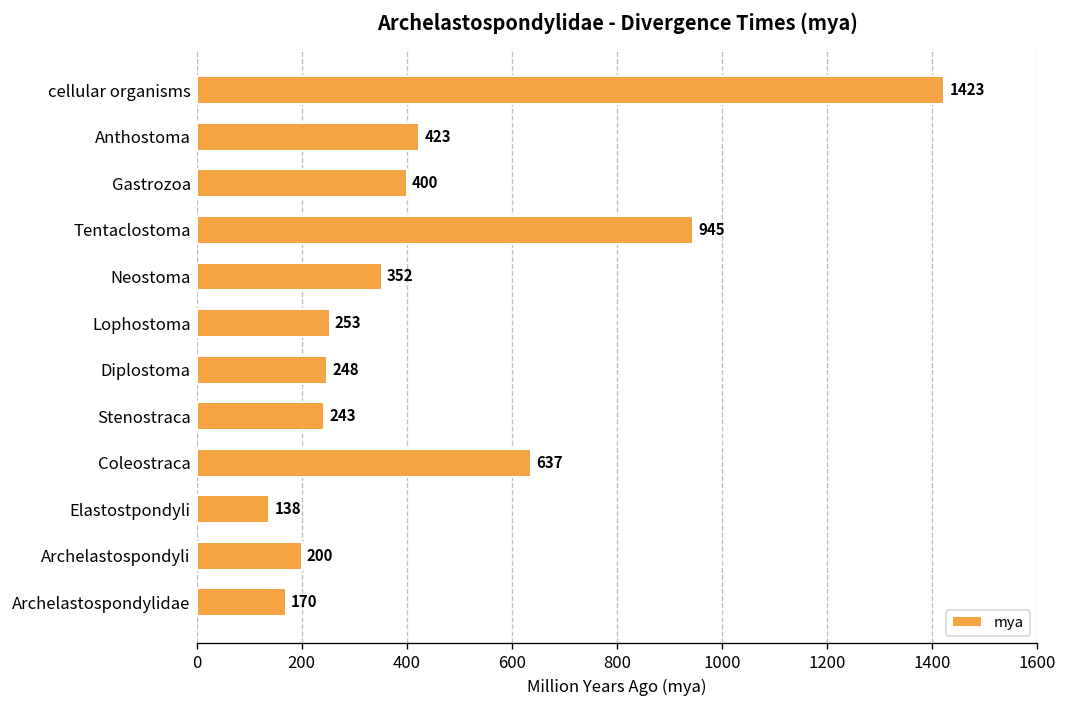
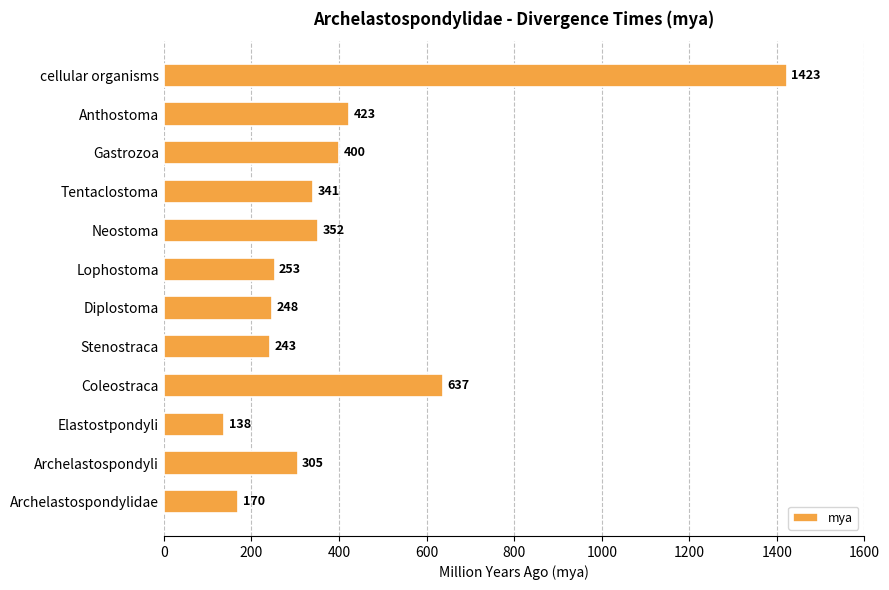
  {
    "cellular organisms": 1423,
    "Anthostoma": 423,
    "Gastrozoa": 400,
-   "Tentaclostoma": 945,
+   "Tentaclostoma": 341,
    "Neostoma": 352,
    "Lophostoma": 253,
    "Diplostoma": 248,
    "Stenostraca": 243,
    "Coleostraca": 637,
    "Elastostpondyli": 138,
-   "Archelastospondyli": 200,
+   "Archelastospondyli": 305,
    "Archelastospondylidae": 170
  }
